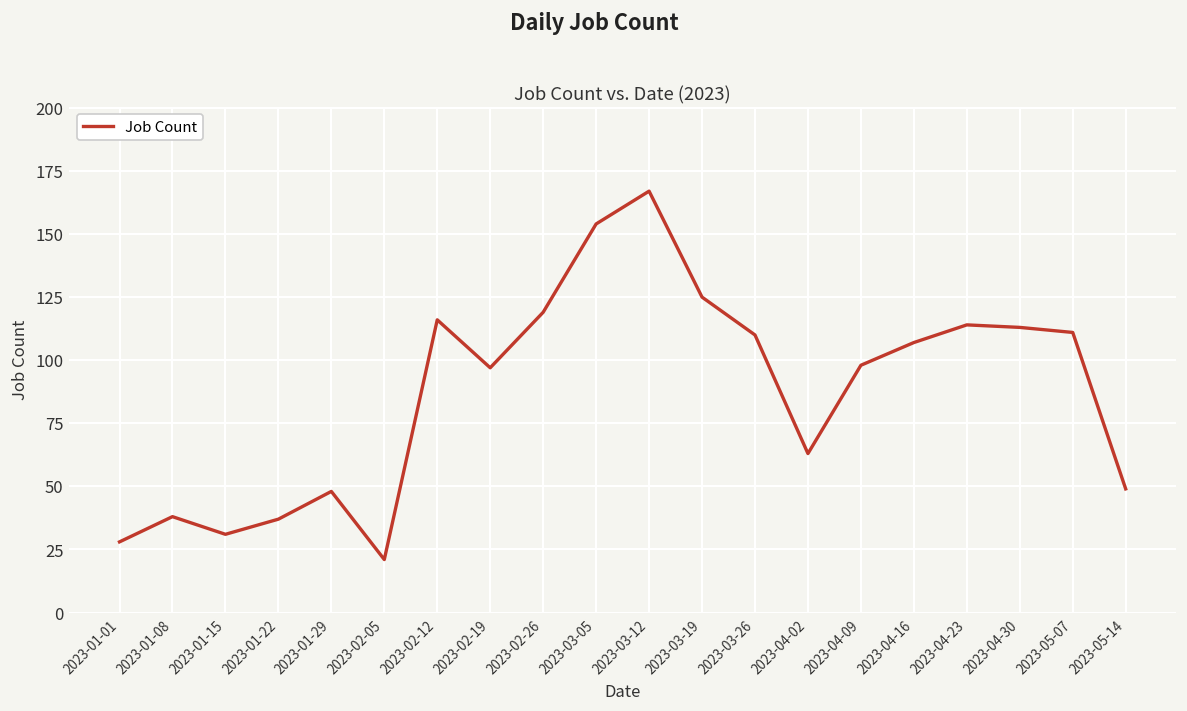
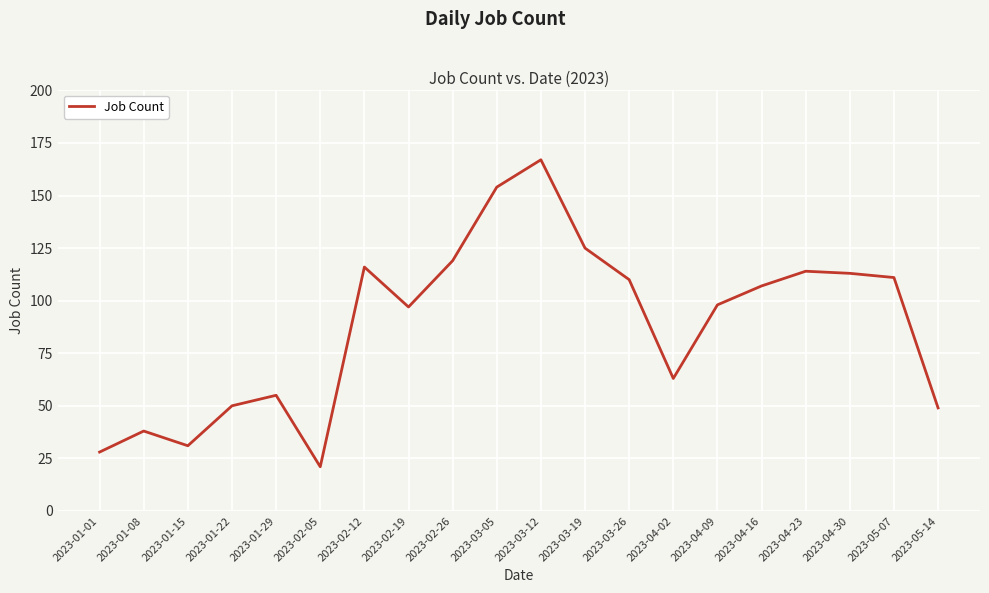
  {
    "2023-01-01": 28,
    "2023-01-08": 38,
    "2023-01-15": 31,
-   "2023-01-22": 37,
-   "2023-01-29": 48,
+   "2023-01-22": 50,
+   "2023-01-29": 55,
    "2023-02-05": 21,
    "2023-02-12": 116,
    "2023-02-19": 97,
    "2023-02-26": 119,
    "2023-03-05": 154,
    "2023-03-12": 167,
    "2023-03-19": 125,
    "2023-03-26": 110,
    "2023-04-02": 63,
    "2023-04-09": 98,
    "2023-04-16": 107,
    "2023-04-23": 114,
    "2023-04-30": 113,
    "2023-05-07": 111,
    "2023-05-14": 49
  }
